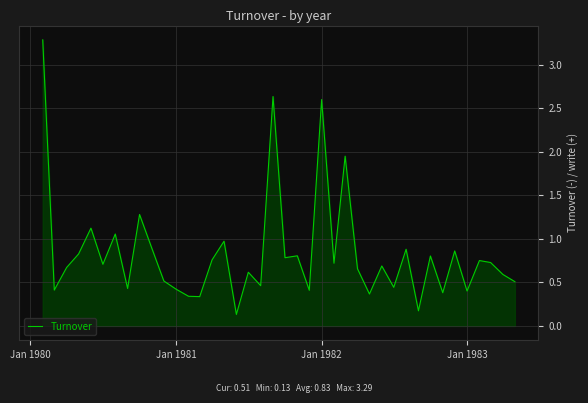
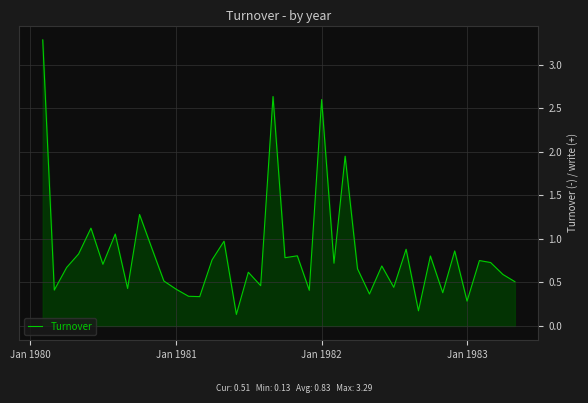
  {
    "Jan 1981": 0.4,
    "Jan 1982": 2.6,
-   "Jan 1983": 0.4
+   "Jan 1983": 0.3
  }
